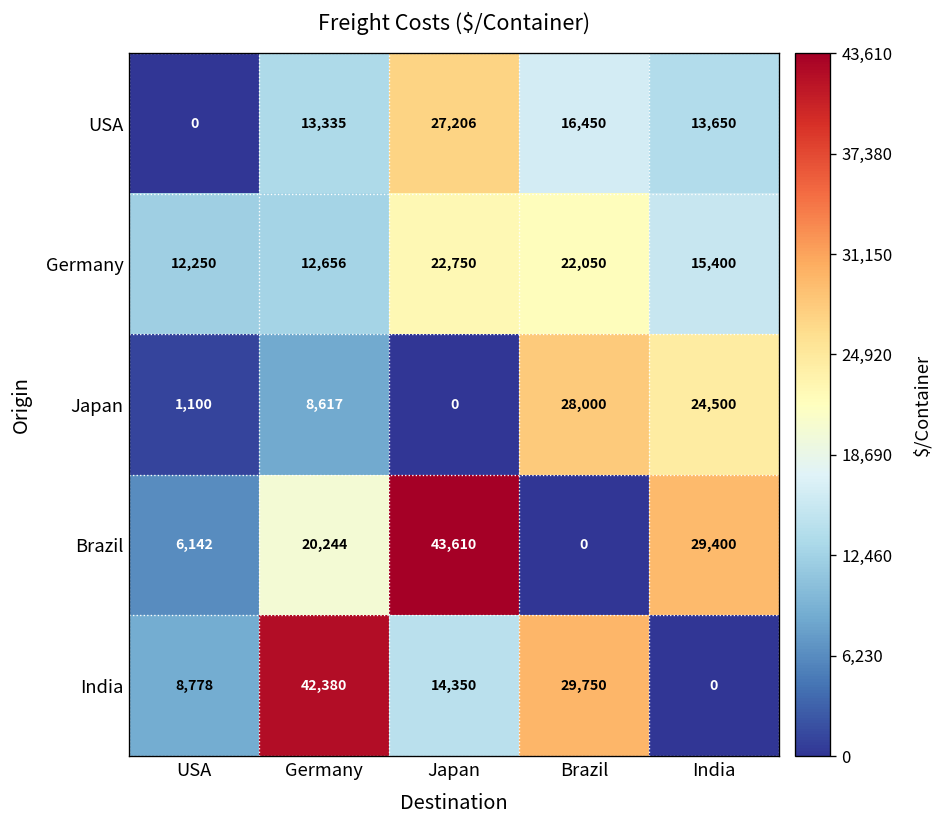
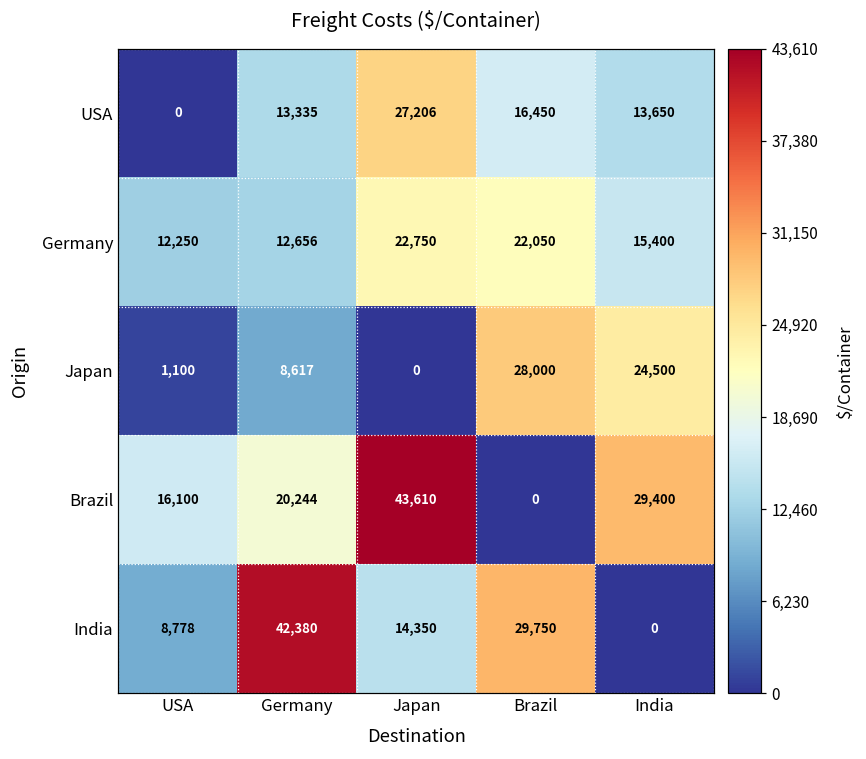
  {
    "USA": {
      "USA": "0",
      "Germany": "13,335",
      "Japan": "27,206",
      "Brazil": "16,450",
      "India": "13,650"
    },
    "Germany": {
      "USA": "12,250",
      "Germany": "12,656",
      "Japan": "22,750",
      "Brazil": "22,050",
      "India": "15,400"
    },
    "Japan": {
      "USA": "1,100",
      "Germany": "8,617",
      "Japan": "0",
      "Brazil": "28,000",
      "India": "24,500"
    },
    "Brazil": {
-     "USA": "6,142",
+     "USA": "16,100",
      "Germany": "20,244",
      "Japan": "43,610",
      "Brazil": "0",
      "India": "29,400"
    },
    "India": {
      "USA": "8,778",
      "Germany": "42,380",
      "Japan": "14,350",
      "Brazil": "29,750",
      "India": "0"
    }
  }
